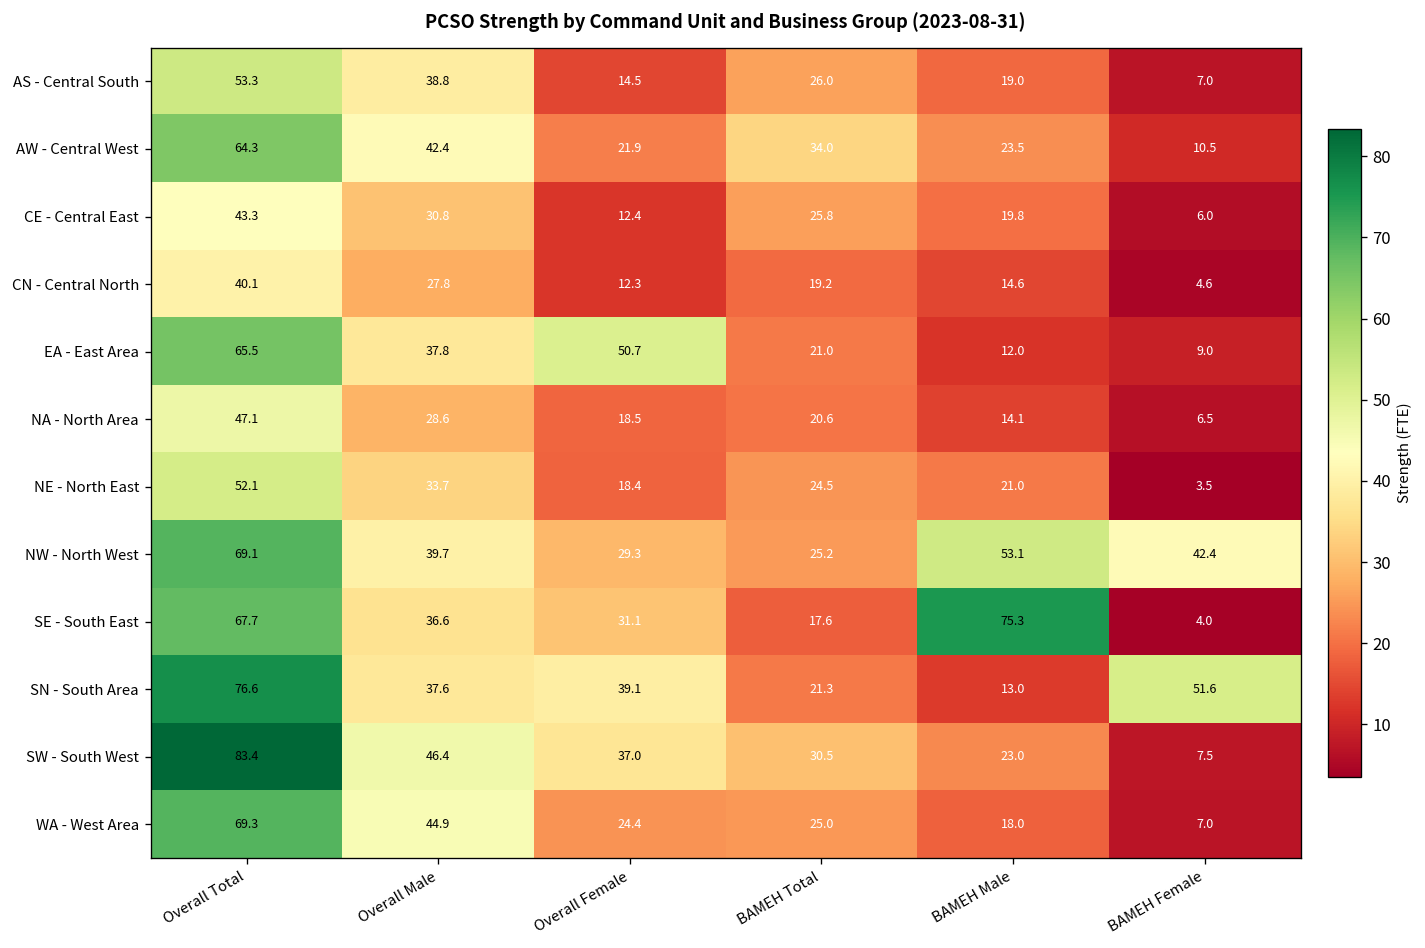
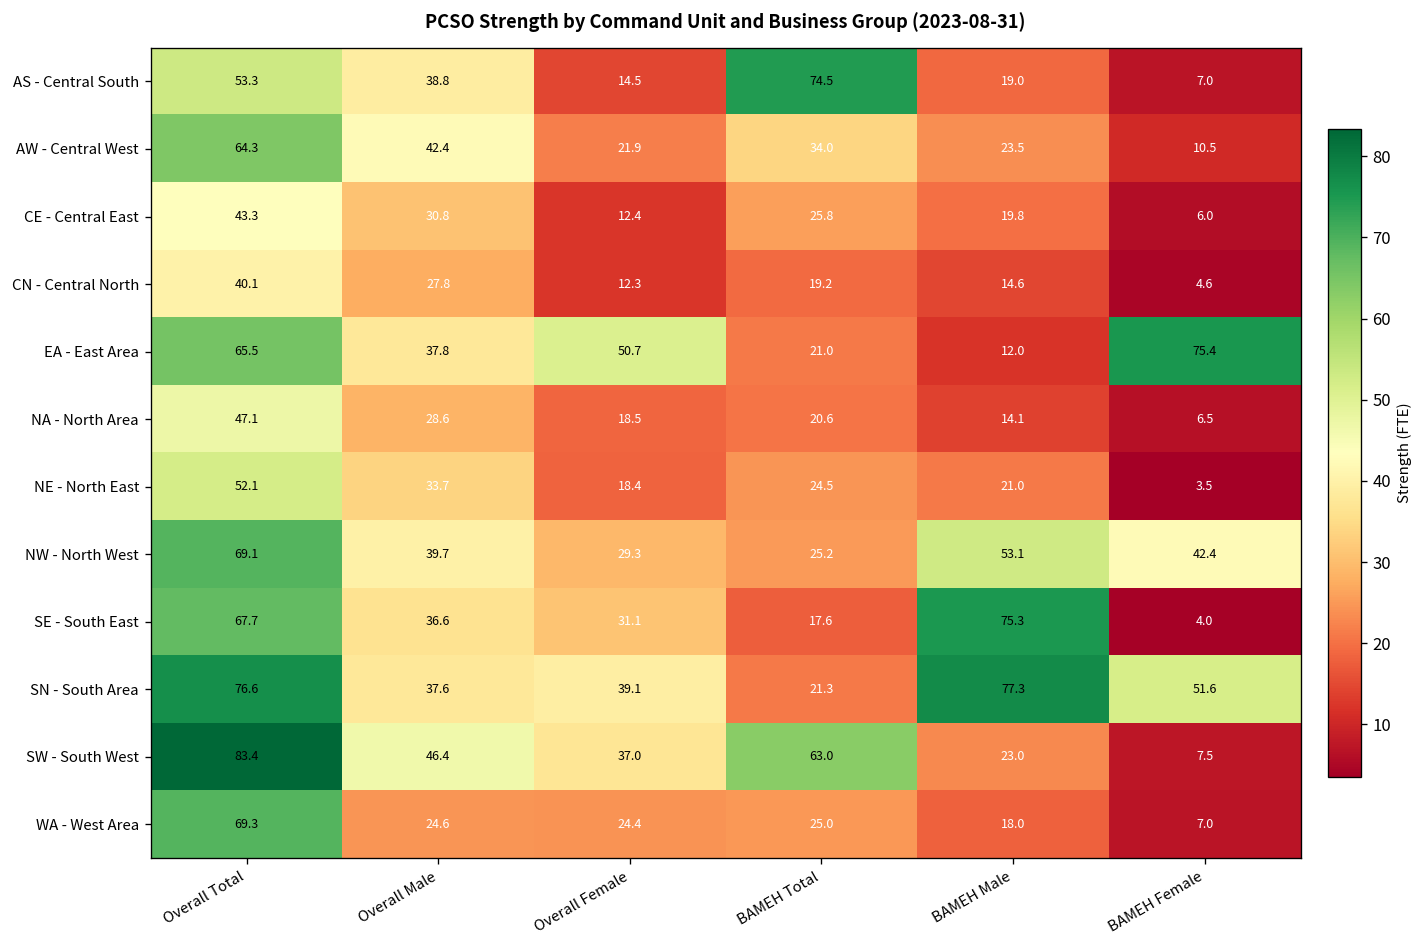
  {
    "AS - Central South": {
      "Overall Total": 53.3,
      "Overall Male": 38.8,
      "Overall Female": 14.5,
-     "BAMEH Total": 26.0,
+     "BAMEH Total": 74.5,
      "BAMEH Male": 19.0,
      "BAMEH Female": 7.0
    },
    "AW - Central West": {
      "Overall Total": 64.3,
      "Overall Male": 42.4,
      "Overall Female": 21.9,
      "BAMEH Total": 34.0,
      "BAMEH Male": 23.5,
      "BAMEH Female": 10.5
    },
    "CE - Central East": {
      "Overall Total": 43.3,
      "Overall Male": 30.8,
      "Overall Female": 12.4,
      "BAMEH Total": 25.8,
      "BAMEH Male": 19.8,
      "BAMEH Female": 6.0
    },
    "CN - Central North": {
      "Overall Total": 40.1,
      "Overall Male": 27.8,
      "Overall Female": 12.3,
      "BAMEH Total": 19.2,
      "BAMEH Male": 14.6,
      "BAMEH Female": 4.6
    },
    "EA - East Area": {
      "Overall Total": 65.5,
      "Overall Male": 37.8,
      "Overall Female": 50.7,
      "BAMEH Total": 21.0,
      "BAMEH Male": 12.0,
-     "BAMEH Female": 9.0
+     "BAMEH Female": 75.4
    },
    "NA - North Area": {
      "Overall Total": 47.1,
      "Overall Male": 28.6,
      "Overall Female": 18.5,
      "BAMEH Total": 20.6,
      "BAMEH Male": 14.1,
      "BAMEH Female": 6.5
    },
    "NE - North East": {
      "Overall Total": 52.1,
      "Overall Male": 33.7,
      "Overall Female": 18.4,
      "BAMEH Total": 24.5,
      "BAMEH Male": 21.0,
      "BAMEH Female": 3.5
    },
    "NW - North West": {
      "Overall Total": 69.1,
      "Overall Male": 39.7,
      "Overall Female": 29.3,
      "BAMEH Total": 25.2,
      "BAMEH Male": 53.1,
      "BAMEH Female": 42.4
    },
    "SE - South East": {
      "Overall Total": 67.7,
      "Overall Male": 36.6,
      "Overall Female": 31.1,
      "BAMEH Total": 17.6,
      "BAMEH Male": 75.3,
      "BAMEH Female": 4.0
    },
    "SN - South Area": {
      "Overall Total": 76.6,
      "Overall Male": 37.6,
      "Overall Female": 39.1,
      "BAMEH Total": 21.3,
-     "BAMEH Male": 13.0,
+     "BAMEH Male": 77.3,
      "BAMEH Female": 51.6
    },
    "SW - South West": {
      "Overall Total": 83.4,
      "Overall Male": 46.4,
      "Overall Female": 37.0,
-     "BAMEH Total": 30.5,
+     "BAMEH Total": 63.0,
      "BAMEH Male": 23.0,
      "BAMEH Female": 7.5
    },
    "WA - West Area": {
      "Overall Total": 69.3,
-     "Overall Male": 44.9,
+     "Overall Male": 24.6,
      "Overall Female": 24.4,
      "BAMEH Total": 25.0,
      "BAMEH Male": 18.0,
      "BAMEH Female": 7.0
    }
  }
